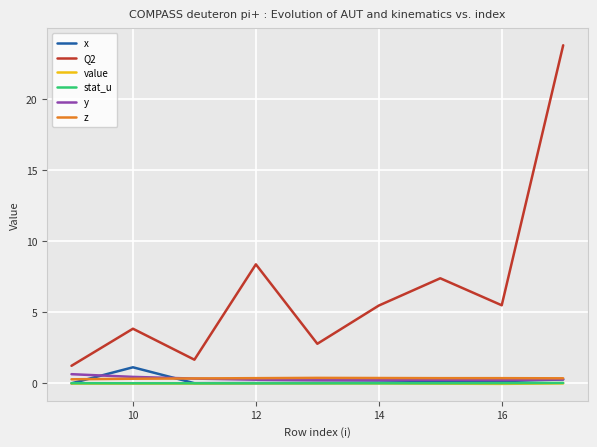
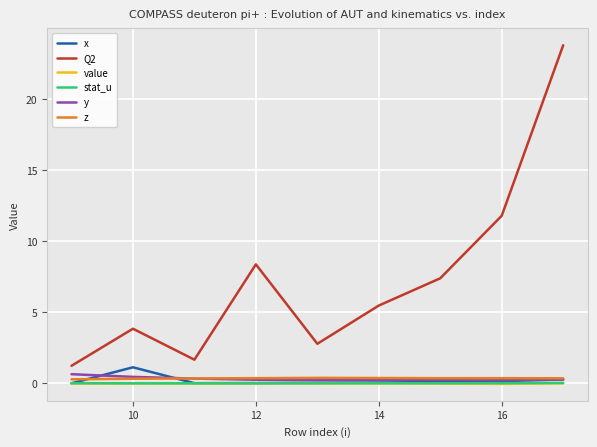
  {
    "x": {
      "10": 1.1
    },
    "Q2": {
      "10": 3.9,
      "12": 8.4,
      "14": 5.5,
-     "16": 5.5
+     "16": 11.8
    }
  }
